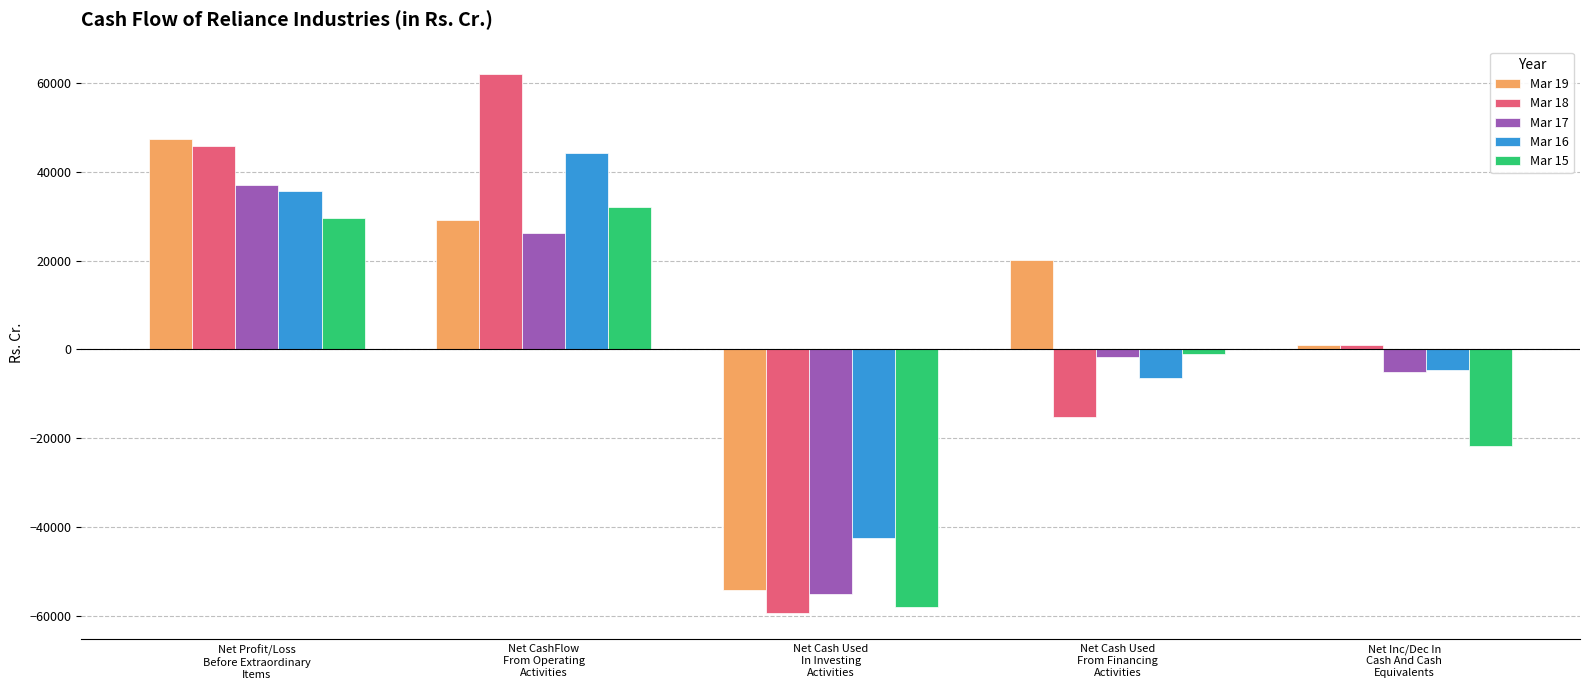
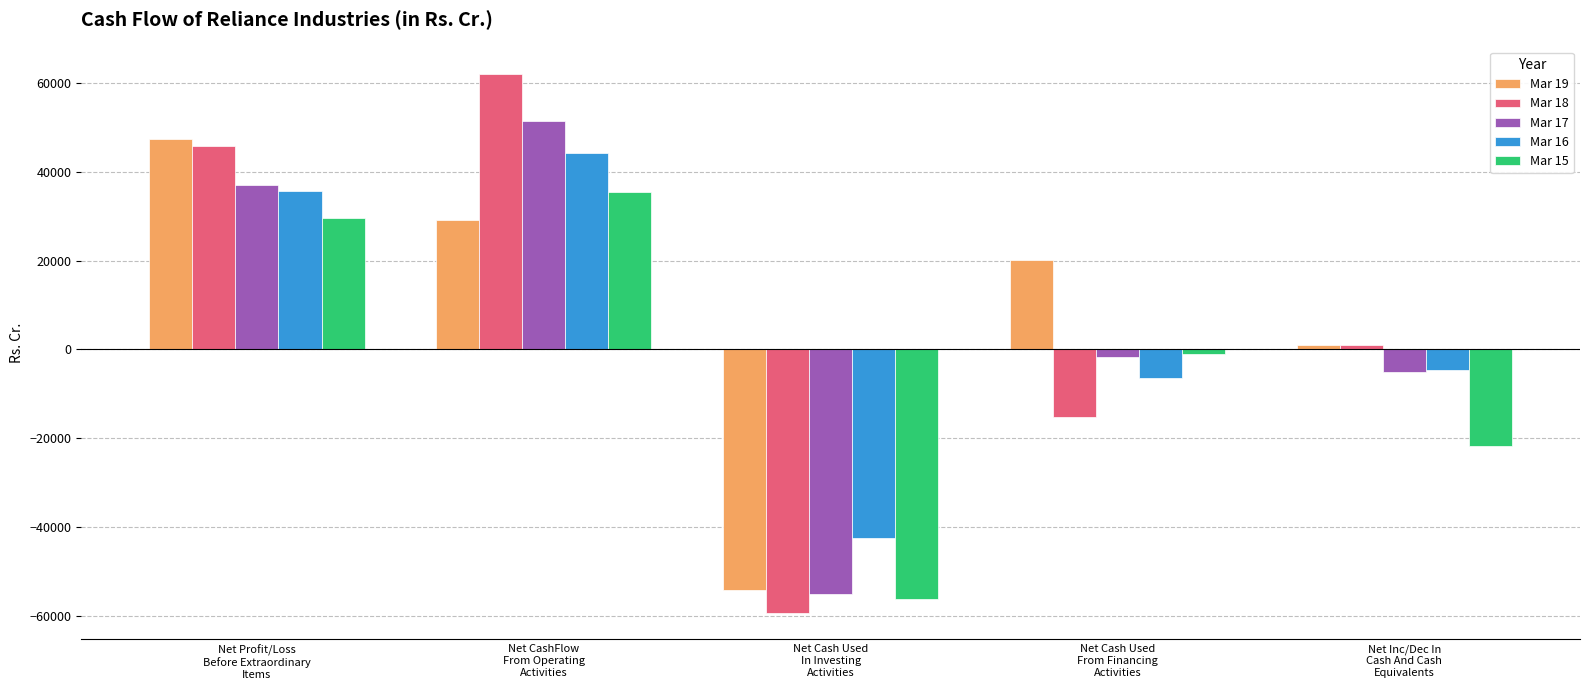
  {
    "Mar 19": {
      "Net Profit/Loss Before Extraordinary Items": 47000,
      "Net CashFlow From Operating Activities": 29000,
      "Net Cash Used In Investing Activities": -54000,
      "Net Cash Used From Financing Activities": 20000,
      "Net Inc/Dec In Cash And Cash Equivalents": 1000
    },
    "Mar 18": {
      "Net Profit/Loss Before Extraordinary Items": 46000,
      "Net CashFlow From Operating Activities": 62000,
      "Net Cash Used In Investing Activities": -59000,
      "Net Cash Used From Financing Activities": -15000,
      "Net Inc/Dec In Cash And Cash Equivalents": 1000
    },
    "Mar 17": {
      "Net Profit/Loss Before Extraordinary Items": 37000,
-     "Net CashFlow From Operating Activities": 26000,
+     "Net CashFlow From Operating Activities": 51000,
      "Net Cash Used In Investing Activities": -55000,
      "Net Cash Used From Financing Activities": -2000,
      "Net Inc/Dec In Cash And Cash Equivalents": -5000
    },
    "Mar 16": {
      "Net Profit/Loss Before Extraordinary Items": 36000,
      "Net CashFlow From Operating Activities": 44000,
      "Net Cash Used In Investing Activities": -42000,
      "Net Cash Used From Financing Activities": -6000,
      "Net Inc/Dec In Cash And Cash Equivalents": -5000
    },
    "Mar 15": {
      "Net Profit/Loss Before Extraordinary Items": 29000,
-     "Net CashFlow From Operating Activities": 32000,
-     "Net Cash Used In Investing Activities": -58000,
+     "Net CashFlow From Operating Activities": 35000,
+     "Net Cash Used In Investing Activities": -56000,
      "Net Cash Used From Financing Activities": -1000,
      "Net Inc/Dec In Cash And Cash Equivalents": -22000
    }
  }
